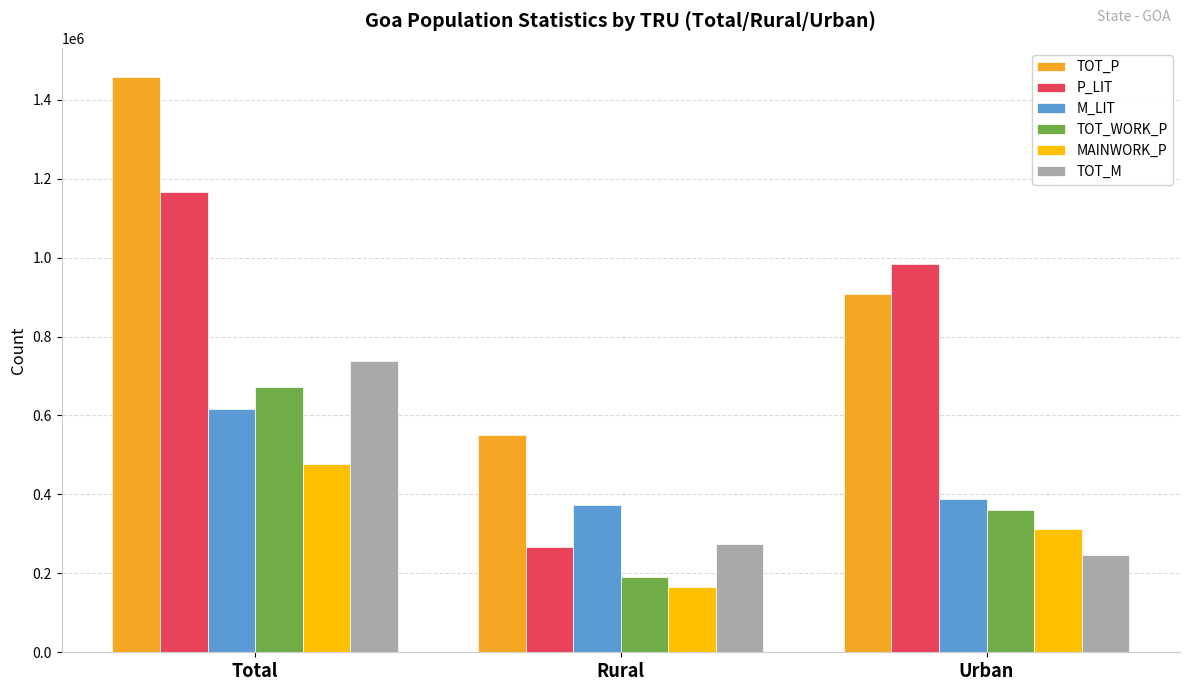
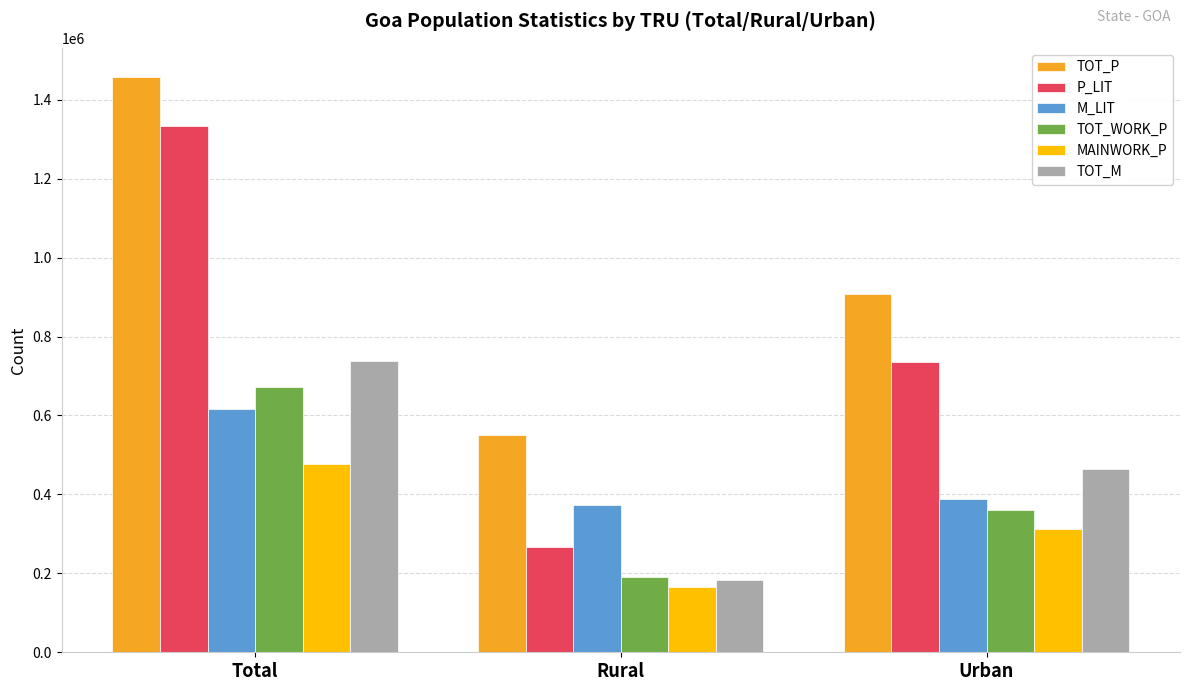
  {
    "P_LIT": {
-     "Total": 1170000,
+     "Total": 1330000,
      "Rural": 270000,
-     "Urban": 980000
+     "Urban": 730000
    },
    "M_LIT": {
      "Total": 620000,
      "Rural": 370000,
      "Urban": 390000
    },
    "TOT_WORK_P": {
      "Total": 670000,
      "Rural": 190000,
      "Urban": 360000
    },
    "TOT_M": {
      "Total": 740000,
-     "Rural": 280000,
-     "Urban": 250000
+     "Rural": 180000,
+     "Urban": 460000
    }
  }
